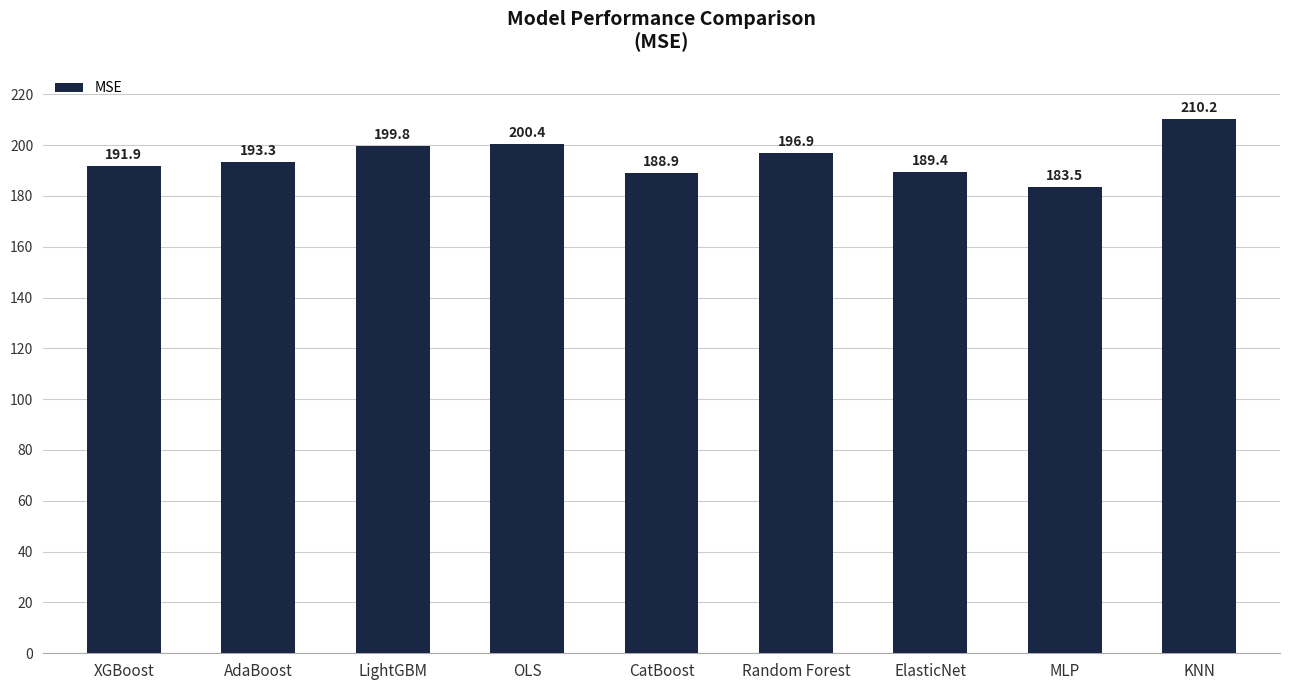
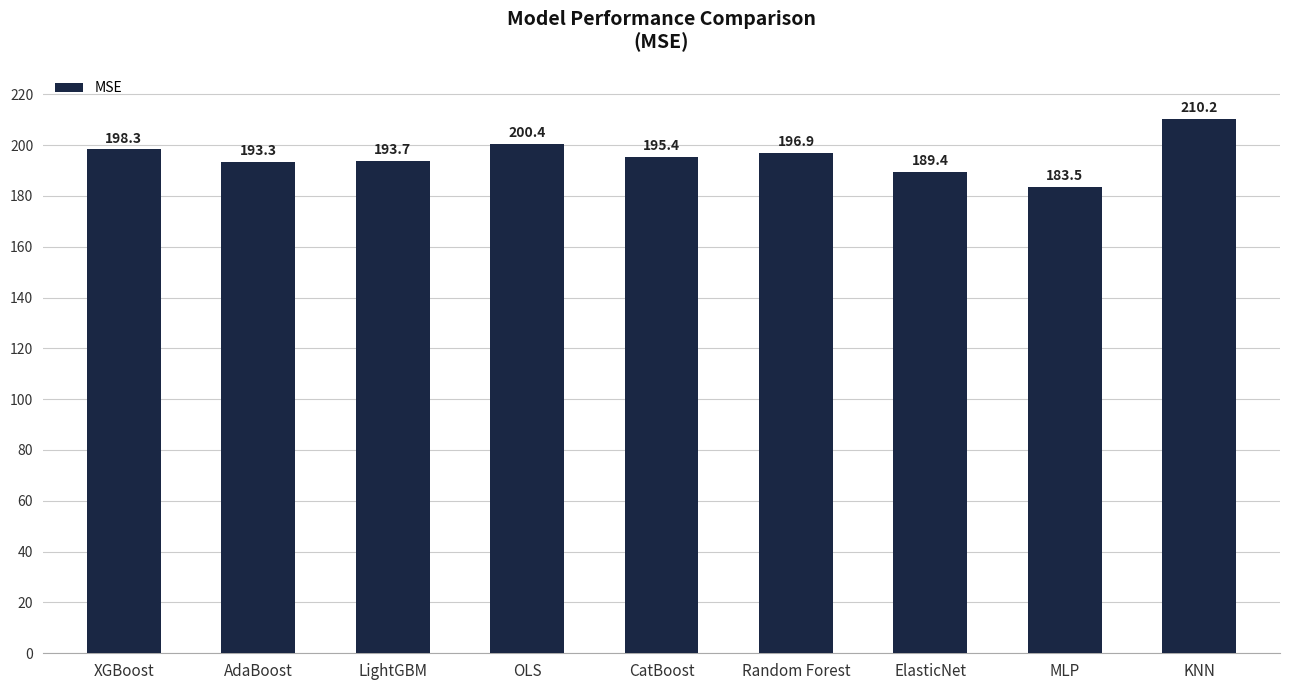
  {
-   "XGBoost": 191.9,
+   "XGBoost": 198.3,
    "AdaBoost": 193.3,
-   "LightGBM": 199.8,
+   "LightGBM": 193.7,
    "OLS": 200.4,
-   "CatBoost": 188.9,
+   "CatBoost": 195.4,
    "Random Forest": 196.9,
    "ElasticNet": 189.4,
    "MLP": 183.5,
    "KNN": 210.2
  }
